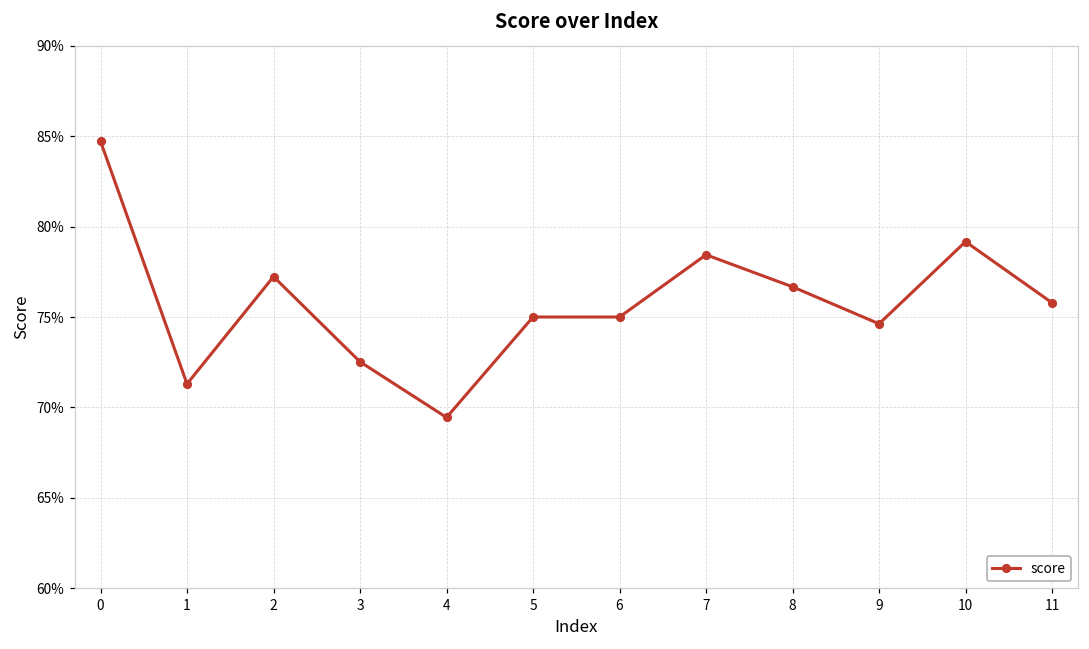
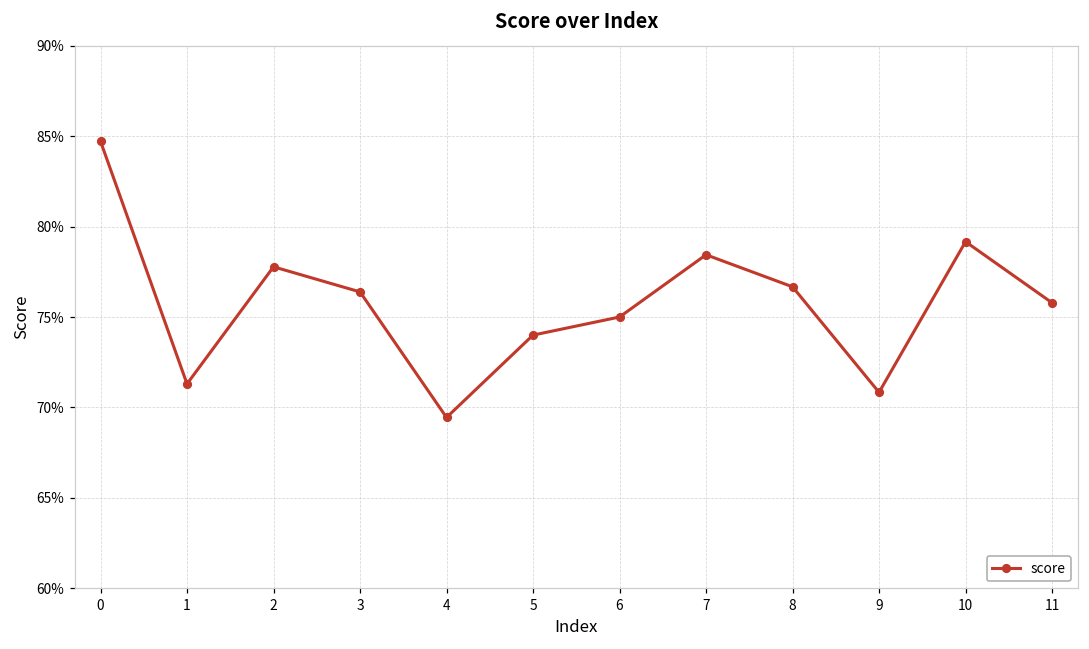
  {
    "0": "84.7%",
    "1": "71.3%",
-   "2": "77.2%",
-   "3": "72.5%",
+   "2": "77.8%",
+   "3": "76.4%",
    "4": "69.4%",
-   "5": "75.0%",
+   "5": "74.0%",
    "6": "75.0%",
    "7": "78.4%",
    "8": "76.7%",
-   "9": "74.6%",
+   "9": "70.8%",
    "10": "79.2%",
    "11": "75.8%"
  }
